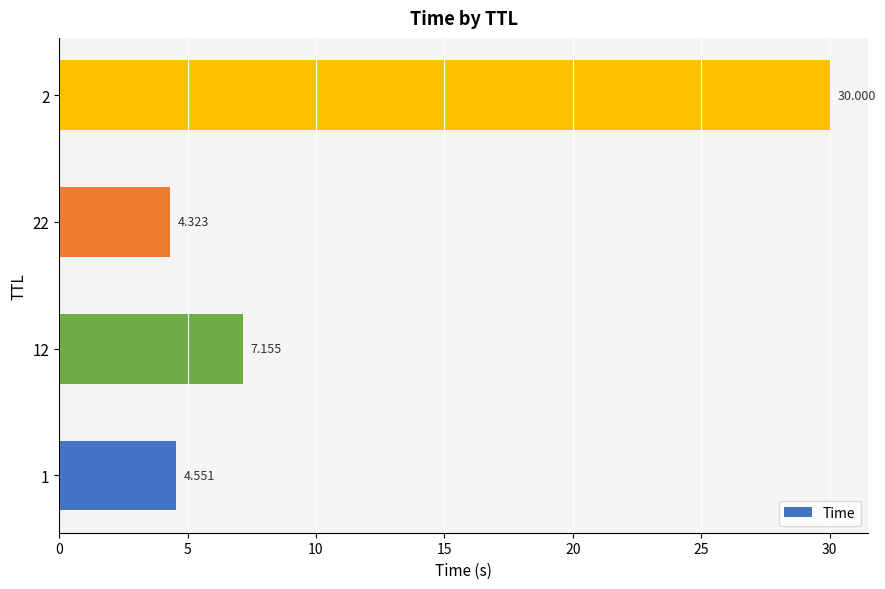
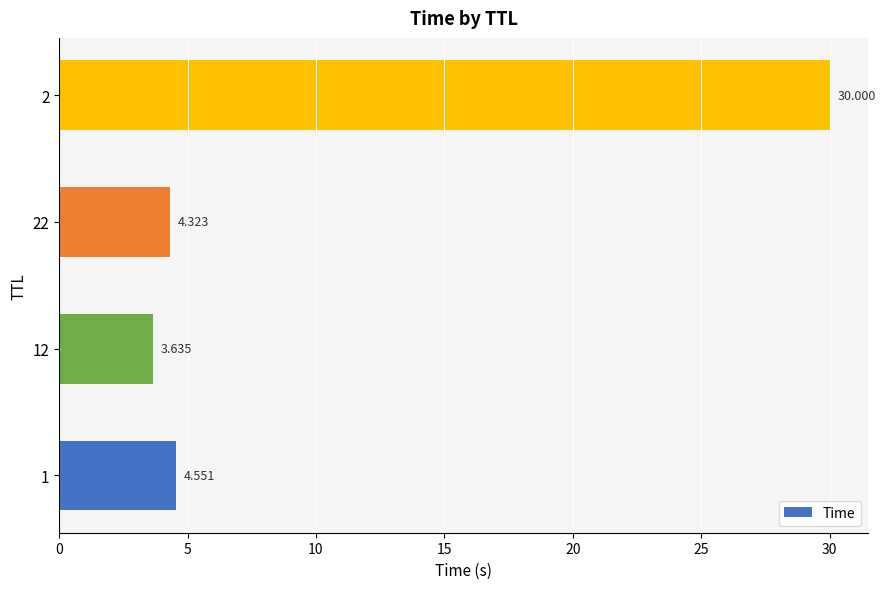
  {
    "2": 30.000,
    "22": 4.323,
-   "12": 7.155,
+   "12": 3.635,
    "1": 4.551
  }
